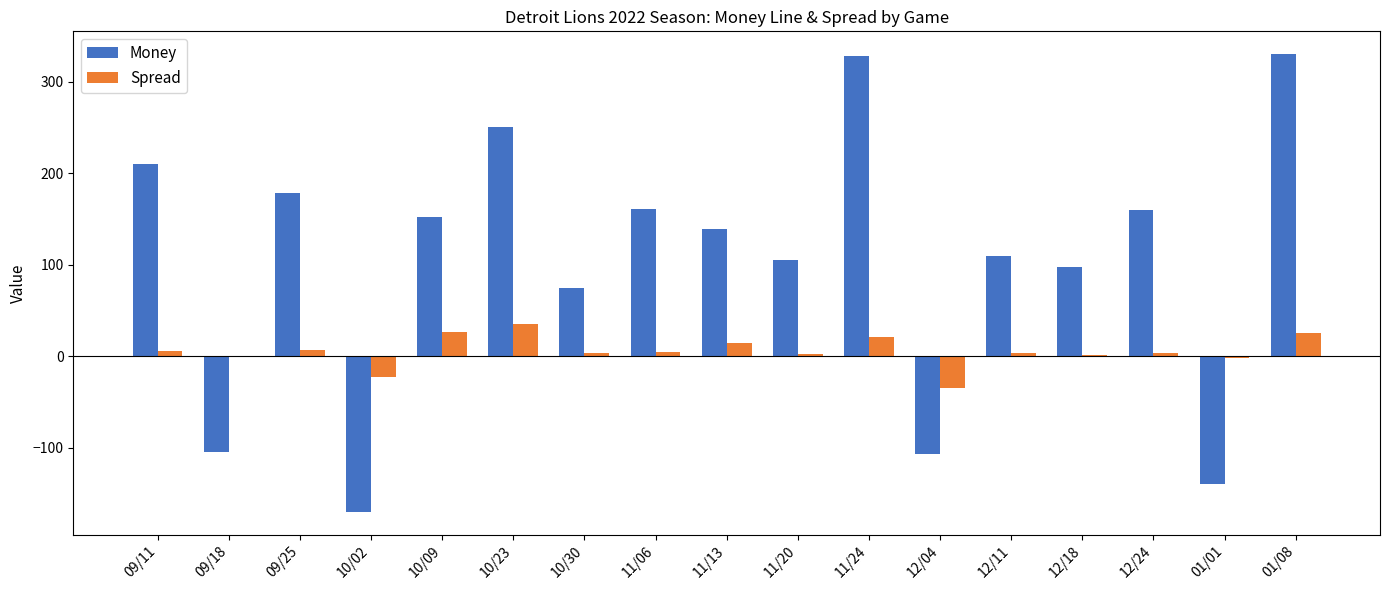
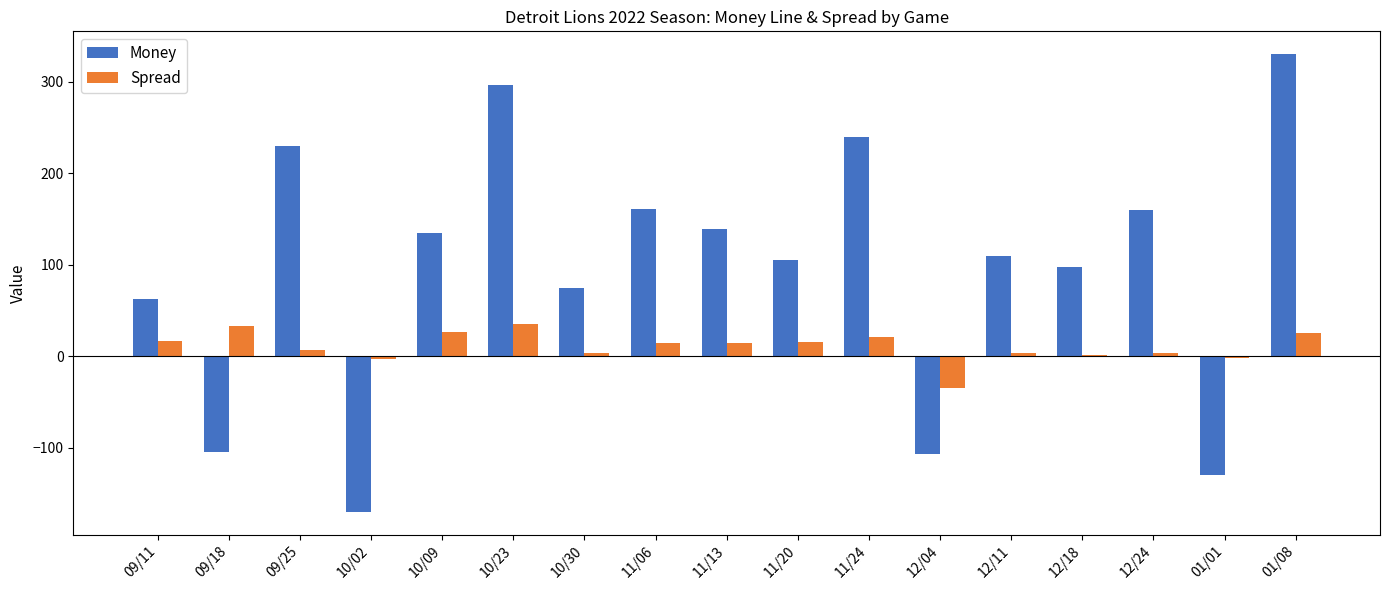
  {
    "Money": {
-     "09/11": 210,
+     "09/11": 60,
      "09/18": -110,
-     "09/25": 180,
+     "09/25": 230,
      "10/02": -170,
-     "10/09": 150,
-     "10/23": 250,
+     "10/09": 140,
+     "10/23": 300,
      "10/30": 80,
      "11/06": 160,
      "11/13": 140,
      "11/20": 110,
-     "11/24": 330,
+     "11/24": 240,
      "12/04": -110,
      "12/11": 110,
      "12/18": 100,
      "12/24": 160,
-     "01/01": -140,
+     "01/01": -130,
      "01/08": 330
    },
    "Spread": {
-     "09/11": 10,
-     "09/18": 0,
+     "09/11": 20,
+     "09/18": 30,
      "09/25": 10,
-     "10/02": -20,
+     "10/02": 0,
      "10/09": 30,
      "10/23": 40,
      "10/30": 0,
-     "11/06": 0,
+     "11/06": 10,
      "11/13": 10,
-     "11/20": 0,
+     "11/20": 20,
      "11/24": 20,
      "12/04": -40,
      "12/11": 0,
      "12/24": 0,
      "01/08": 20
    }
  }
